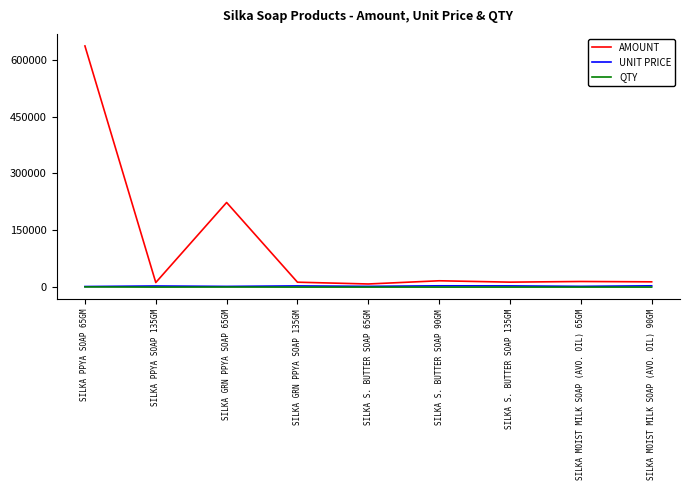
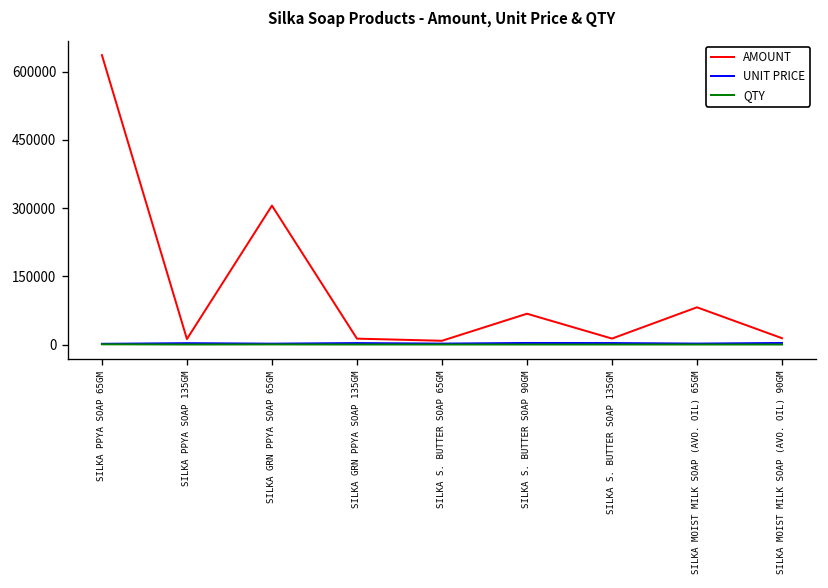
  {
    "AMOUNT": {
      "SILKA PPYA SOAP 65GM": 640000,
      "SILKA PPYA SOAP 135GM": 10000,
-     "SILKA GRN PPYA SOAP 65GM": 220000,
+     "SILKA GRN PPYA SOAP 65GM": 310000,
      "SILKA GRN PPYA SOAP 135GM": 10000,
-     "SILKA S. BUTTER SOAP 90GM": 20000,
+     "SILKA S. BUTTER SOAP 90GM": 70000,
      "SILKA S. BUTTER SOAP 135GM": 10000,
-     "SILKA MOIST MILK SOAP (AVO. OIL) 65GM": 10000,
+     "SILKA MOIST MILK SOAP (AVO. OIL) 65GM": 80000,
      "SILKA MOIST MILK SOAP (AVO. OIL) 90GM": 10000
    }
  }
